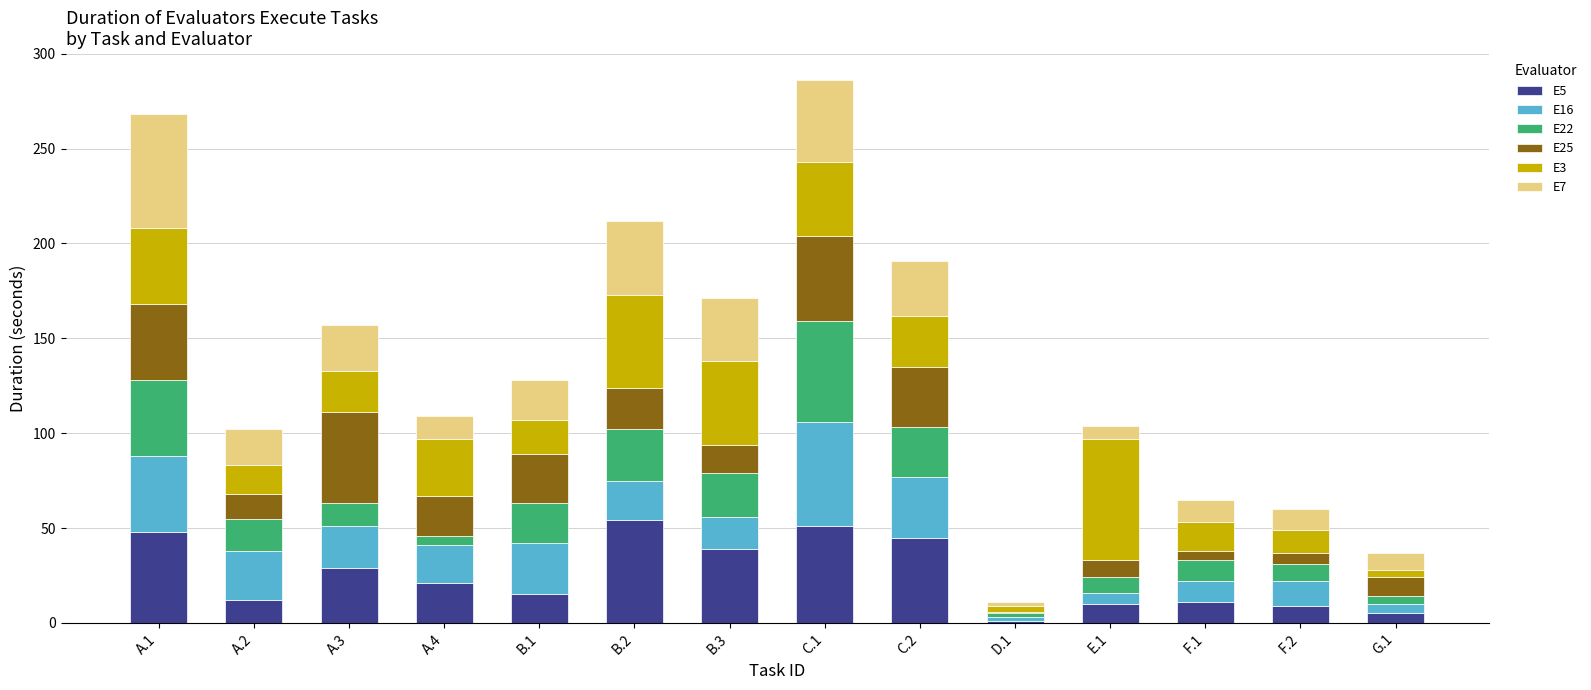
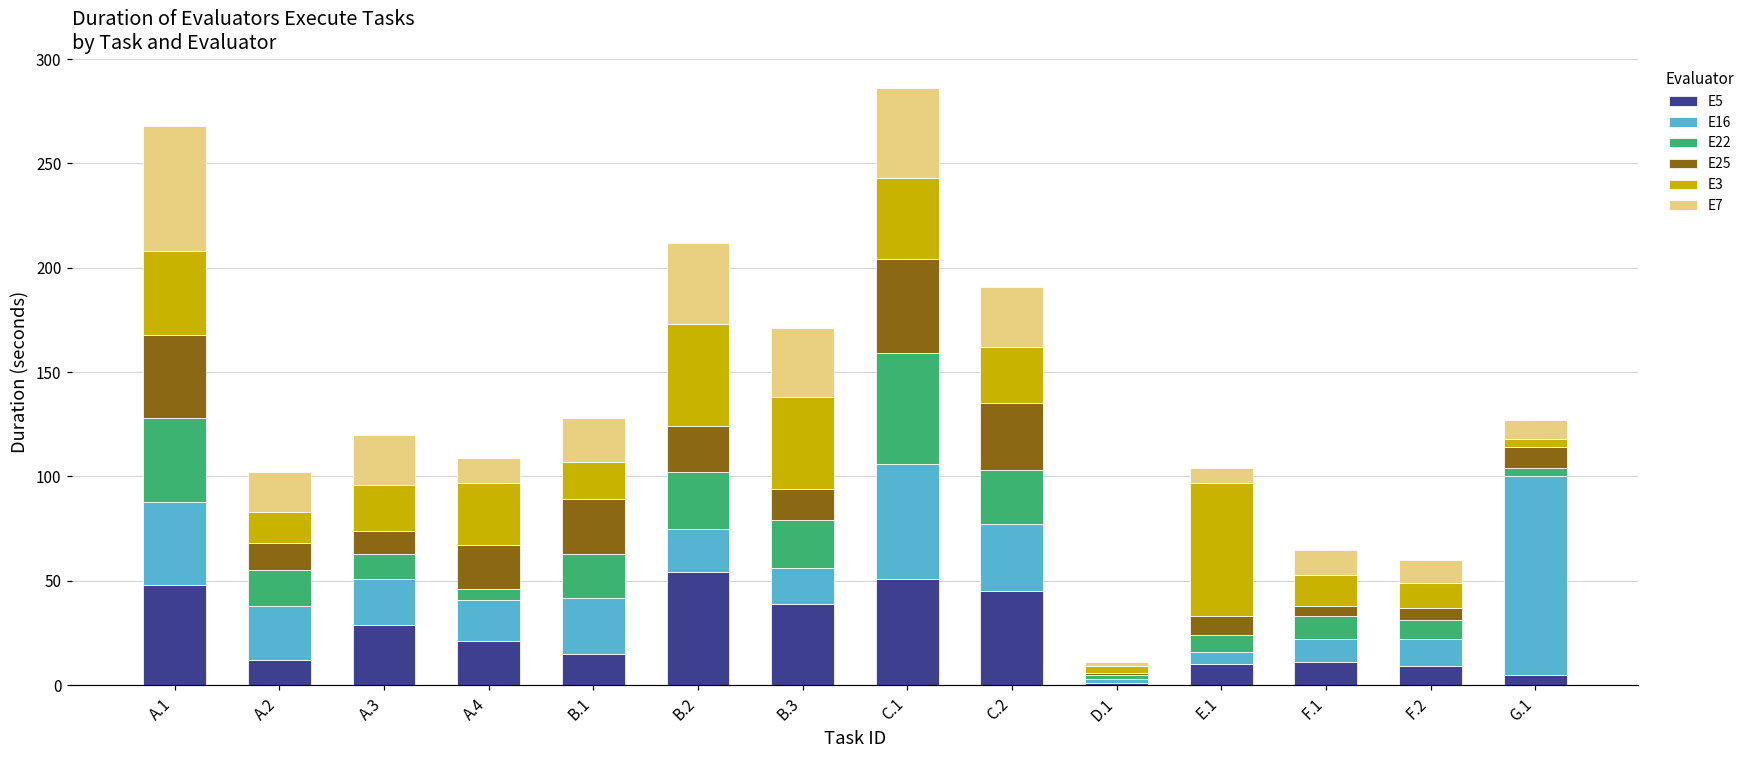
  {
    "E5": {
      "A.1": 48,
      "A.2": 12,
      "A.3": 29,
      "A.4": 21,
      "B.1": 15,
      "B.2": 54,
      "B.3": 39,
      "C.1": 51,
      "C.2": 45,
      "E.1": 10,
      "F.1": 11,
      "F.2": 9,
      "G.1": 5
    },
    "E16": {
      "A.1": 40,
      "A.2": 26,
      "A.3": 22,
      "A.4": 20,
      "B.1": 27,
      "B.2": 21,
      "B.3": 17,
      "C.1": 55,
      "C.2": 32,
      "D.1": 2,
      "E.1": 6,
      "F.1": 11,
      "F.2": 13,
-     "G.1": 5
+     "G.1": 95
    },
    "E22": {
      "A.1": 40,
      "A.2": 17,
      "A.3": 12,
      "A.4": 5,
      "B.1": 21,
      "B.2": 27,
      "B.3": 23,
      "C.1": 53,
      "C.2": 26,
      "D.1": 2,
      "E.1": 8,
      "F.1": 11,
      "F.2": 9,
      "G.1": 4
    },
    "E25": {
      "A.1": 40,
      "A.2": 13,
-     "A.3": 48,
+     "A.3": 11,
      "A.4": 21,
      "B.1": 26,
      "B.2": 22,
      "B.3": 15,
      "C.1": 45,
      "C.2": 32,
      "E.1": 9,
      "F.1": 5,
      "F.2": 6,
      "G.1": 10
    },
    "E3": {
      "A.1": 40,
      "A.2": 15,
      "A.3": 22,
      "A.4": 30,
      "B.1": 18,
      "B.2": 49,
      "B.3": 44,
      "C.1": 39,
      "C.2": 27,
      "D.1": 3,
      "E.1": 64,
      "F.1": 15,
      "F.2": 12,
      "G.1": 4
    },
    "E7": {
      "A.1": 60,
      "A.2": 19,
      "A.3": 24,
      "A.4": 12,
      "B.1": 21,
      "B.2": 39,
      "B.3": 33,
      "C.1": 43,
      "C.2": 29,
      "D.1": 2,
      "E.1": 7,
      "F.1": 12,
      "F.2": 11,
      "G.1": 9
    }
  }
